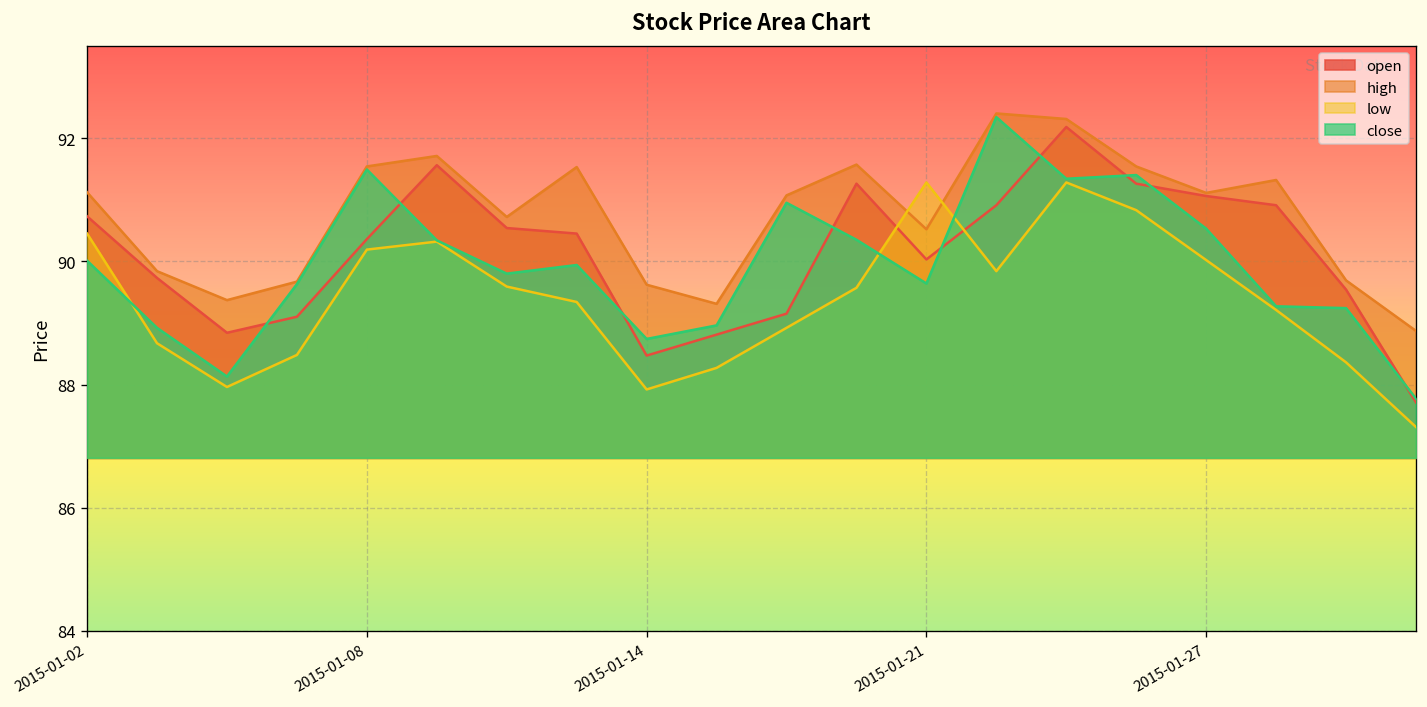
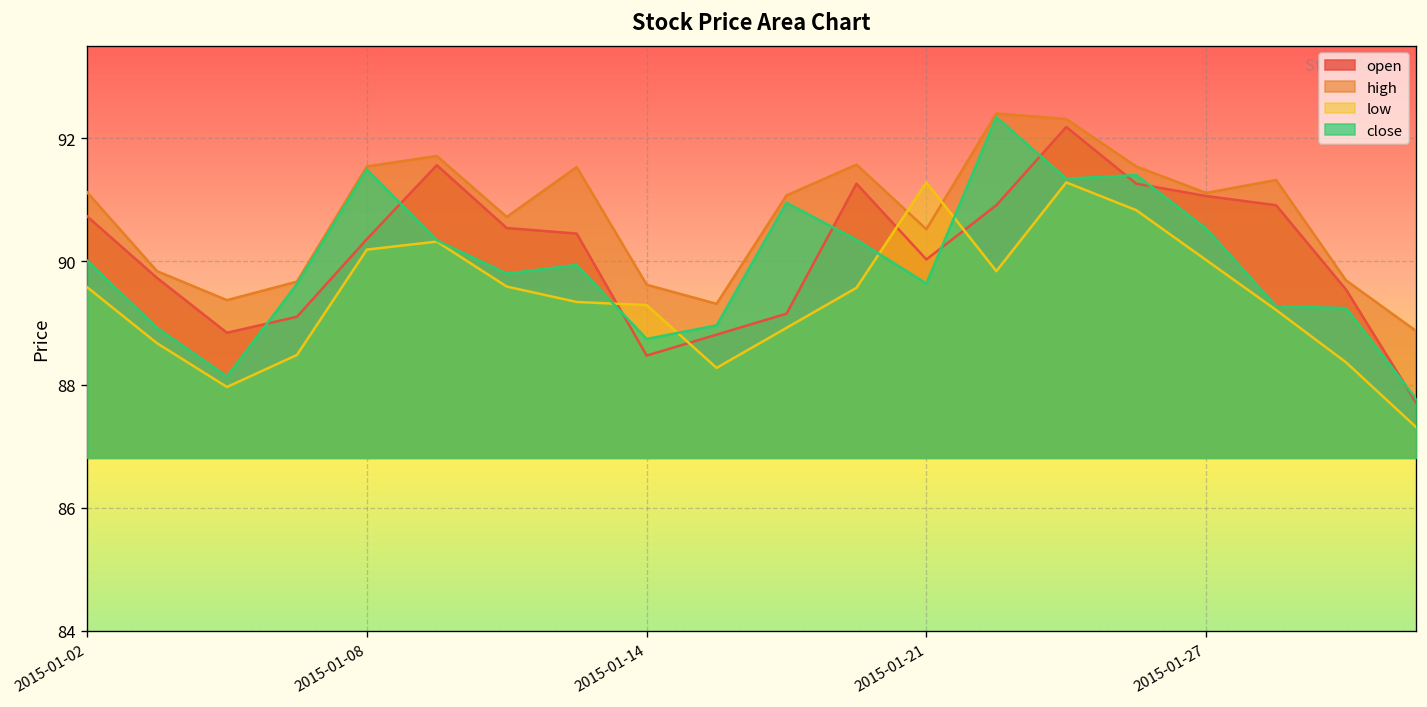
  {
    "low": {
-     "2015-01-02": 90.5,
+     "2015-01-02": 89.6,
      "2015-01-08": 90.2,
-     "2015-01-14": 87.9,
+     "2015-01-14": 89.3,
      "2015-01-21": 91.3,
      "2015-01-27": 90.0
    },
    "close": {
      "2015-01-02": 90.0,
      "2015-01-08": 91.5,
      "2015-01-14": 88.7,
      "2015-01-21": 89.6,
      "2015-01-27": 90.5
    }
  }
